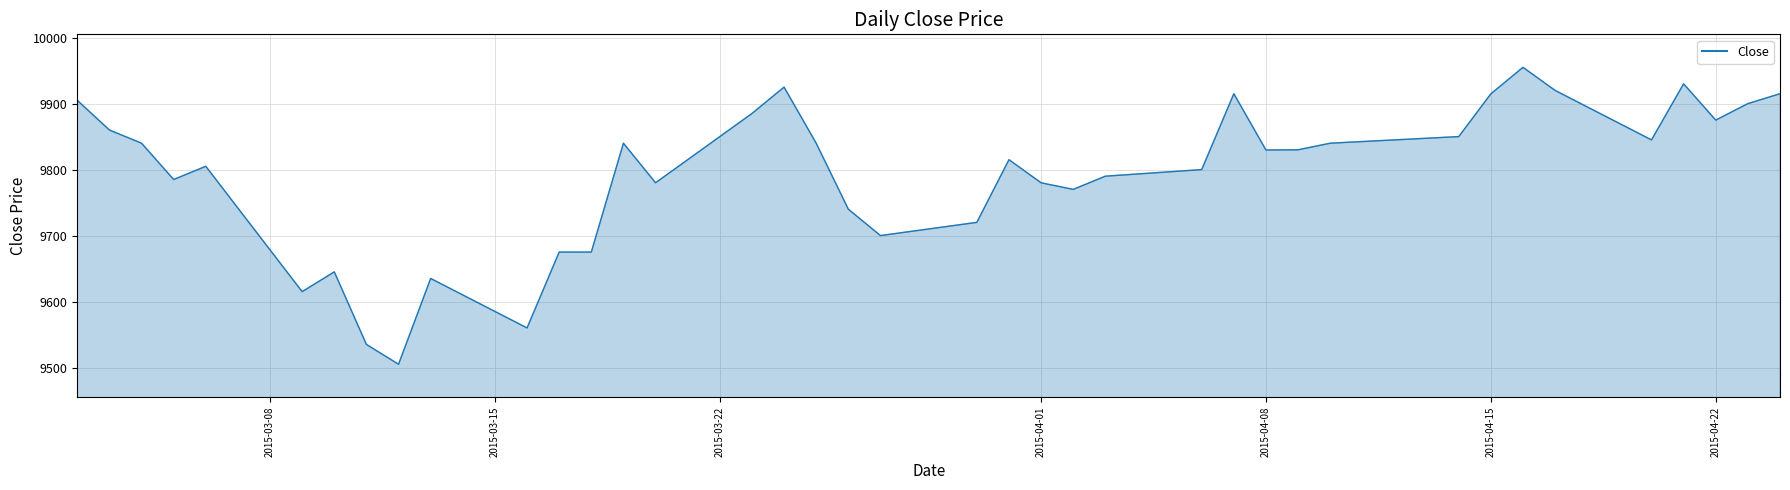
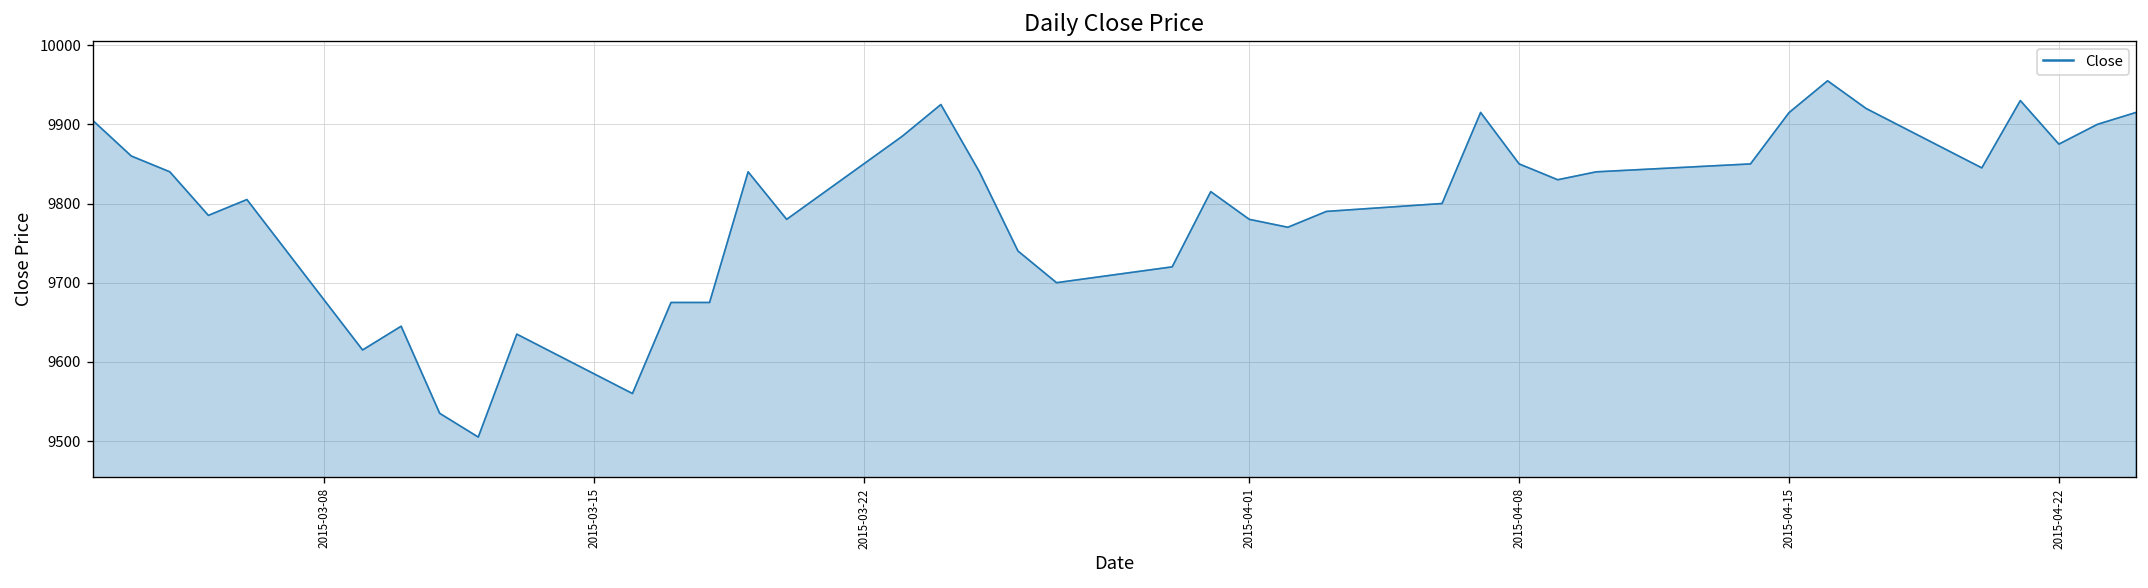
  {
    "2015-04-01": 9780,
-   "2015-04-08": 9830,
+   "2015-04-08": 9850,
    "2015-04-15": 9910,
    "2015-04-22": 9880
  }
